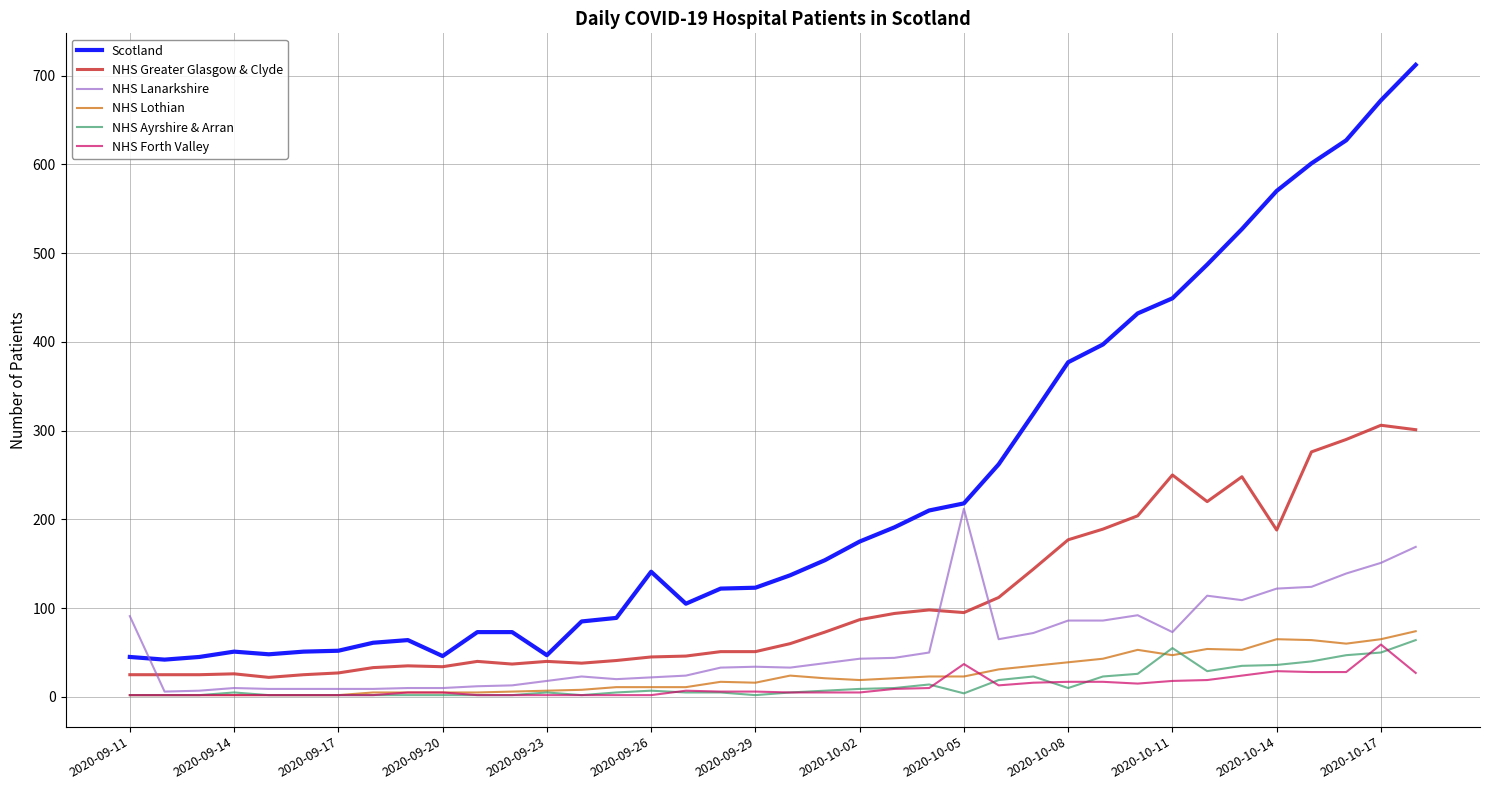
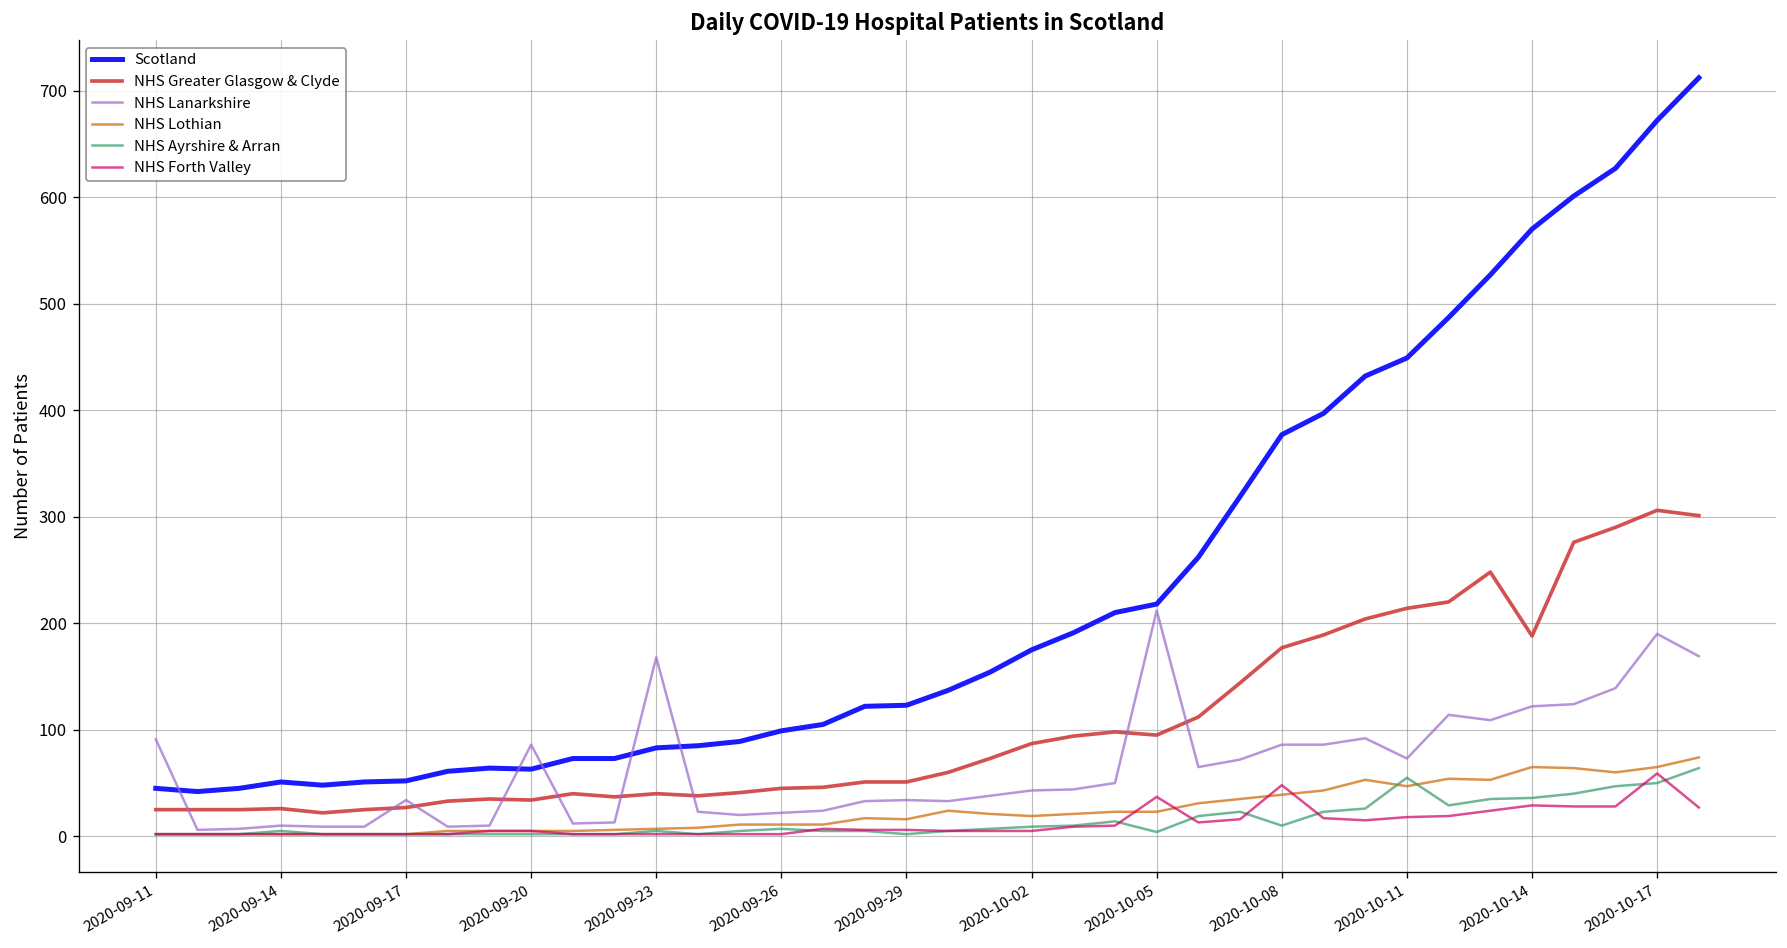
  {
    "Scotland": {
      "2020-09-11": 50,
      "2020-09-14": 50,
      "2020-09-17": 50,
-     "2020-09-20": 50,
-     "2020-09-23": 50,
-     "2020-09-26": 140,
+     "2020-09-20": 60,
+     "2020-09-23": 80,
+     "2020-09-26": 100,
      "2020-09-29": 120,
      "2020-10-02": 180,
      "2020-10-05": 220,
      "2020-10-08": 380,
      "2020-10-11": 450,
      "2020-10-14": 570,
      "2020-10-17": 670
    },
    "NHS Greater Glasgow & Clyde": {
      "2020-09-11": 30,
      "2020-09-14": 30,
      "2020-09-17": 30,
      "2020-09-20": 30,
      "2020-09-23": 40,
      "2020-09-26": 50,
      "2020-09-29": 50,
      "2020-10-02": 90,
      "2020-10-05": 100,
      "2020-10-08": 180,
-     "2020-10-11": 250,
+     "2020-10-11": 210,
      "2020-10-14": 190,
      "2020-10-17": 310
    },
    "NHS Lanarkshire": {
      "2020-09-11": 90,
      "2020-09-14": 10,
-     "2020-09-17": 10,
-     "2020-09-20": 10,
-     "2020-09-23": 20,
+     "2020-09-17": 30,
+     "2020-09-20": 90,
+     "2020-09-23": 170,
      "2020-09-26": 20,
      "2020-09-29": 30,
      "2020-10-02": 40,
      "2020-10-05": 210,
      "2020-10-08": 90,
      "2020-10-11": 70,
      "2020-10-14": 120,
-     "2020-10-17": 150
+     "2020-10-17": 190
    },
    "NHS Lothian": {
      "2020-09-26": 10,
      "2020-09-29": 20,
      "2020-10-02": 20,
      "2020-10-05": 20,
      "2020-10-08": 40,
      "2020-10-11": 50,
      "2020-10-14": 70,
      "2020-10-17": 70
    },
    "NHS Ayrshire & Arran": {
      "2020-09-14": 10,
      "2020-09-20": 0,
      "2020-09-26": 10,
      "2020-09-29": 0,
      "2020-10-02": 10,
      "2020-10-05": 0,
      "2020-10-08": 10,
      "2020-10-11": 60,
      "2020-10-14": 40,
      "2020-10-17": 50
    },
    "NHS Forth Valley": {
      "2020-09-23": 0,
      "2020-09-26": 0,
      "2020-09-29": 10,
      "2020-10-02": 10,
      "2020-10-05": 40,
-     "2020-10-08": 20,
+     "2020-10-08": 50,
      "2020-10-11": 20,
      "2020-10-14": 30,
      "2020-10-17": 60
    }
  }
